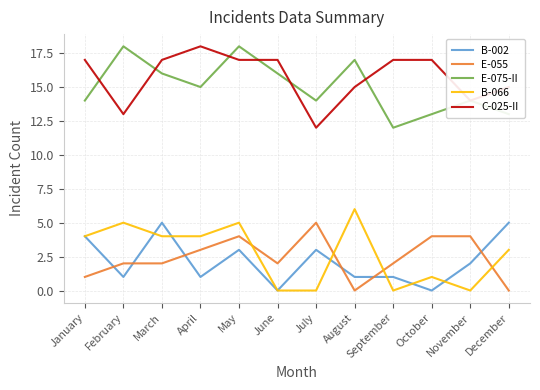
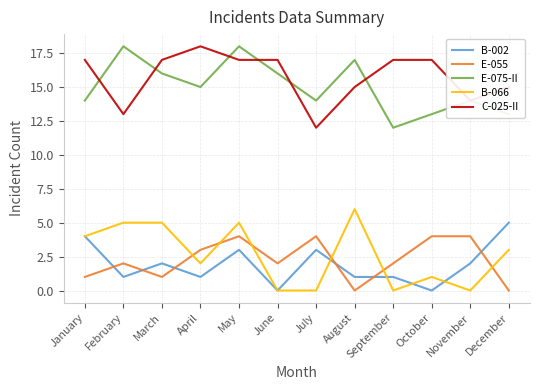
  {
    "B-002": {
      "February": 1,
-     "March": 5,
+     "March": 2,
      "April": 1,
      "May": 3,
      "July": 3,
      "August": 1,
      "September": 1,
      "October": 0,
      "November": 2,
      "December": 5
    },
    "E-055": {
      "January": 1,
      "February": 2,
-     "March": 2,
+     "March": 1,
      "April": 3,
      "May": 4,
      "June": 2,
-     "July": 5,
+     "July": 4,
      "August": 0,
      "September": 2,
      "October": 4,
      "November": 4,
      "December": 0
    },
    "E-075-II": {
      "January": 14,
      "February": 18,
      "March": 16,
      "April": 15,
      "May": 18,
      "June": 16,
      "July": 14,
      "August": 17,
      "September": 12,
      "October": 13
    },
    "B-066": {
      "February": 5,
-     "March": 4,
-     "April": 4,
+     "March": 5,
+     "April": 2,
      "May": 5,
      "July": 0,
      "August": 6,
      "September": 0,
      "October": 1,
      "November": 0,
      "December": 3
    },
    "C-025-II": {
      "January": 17,
      "February": 13,
      "March": 17,
      "April": 18,
      "May": 17,
      "June": 17,
      "July": 12,
      "August": 15,
      "September": 17,
      "October": 17
    }
  }
